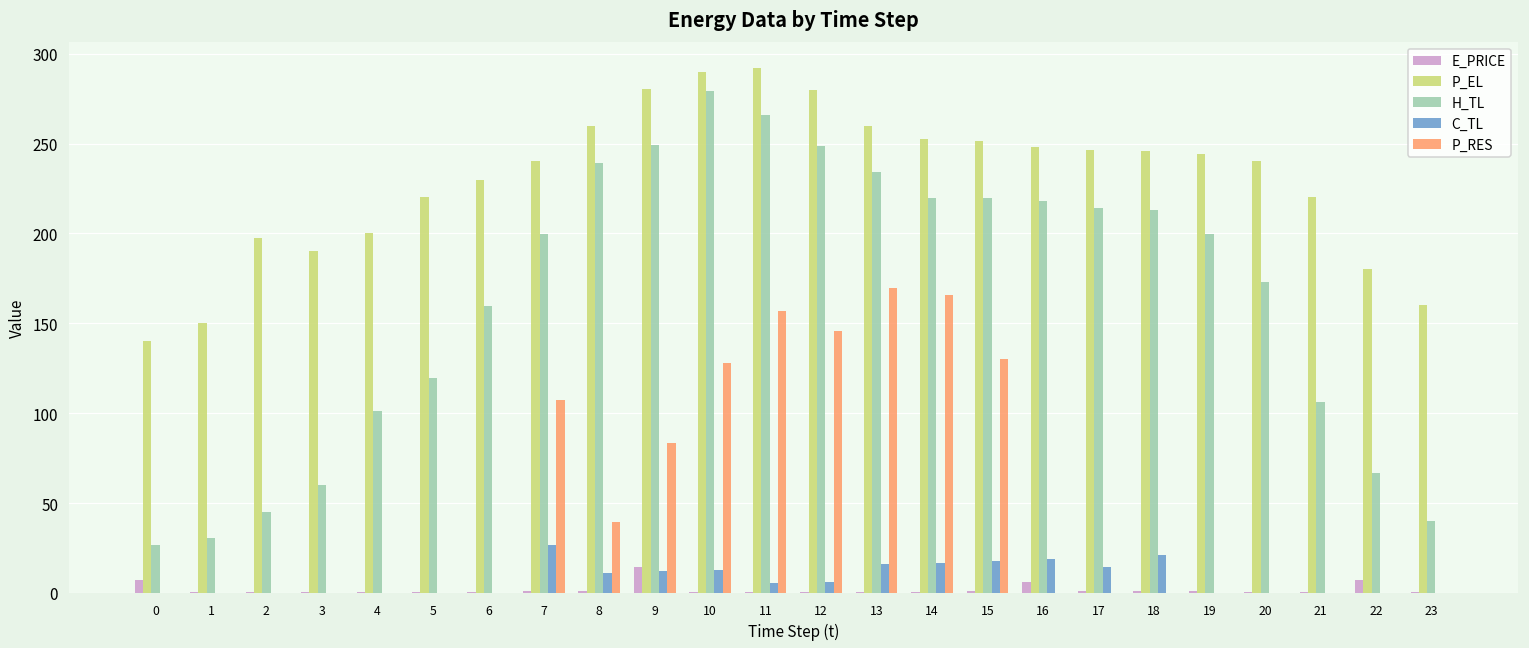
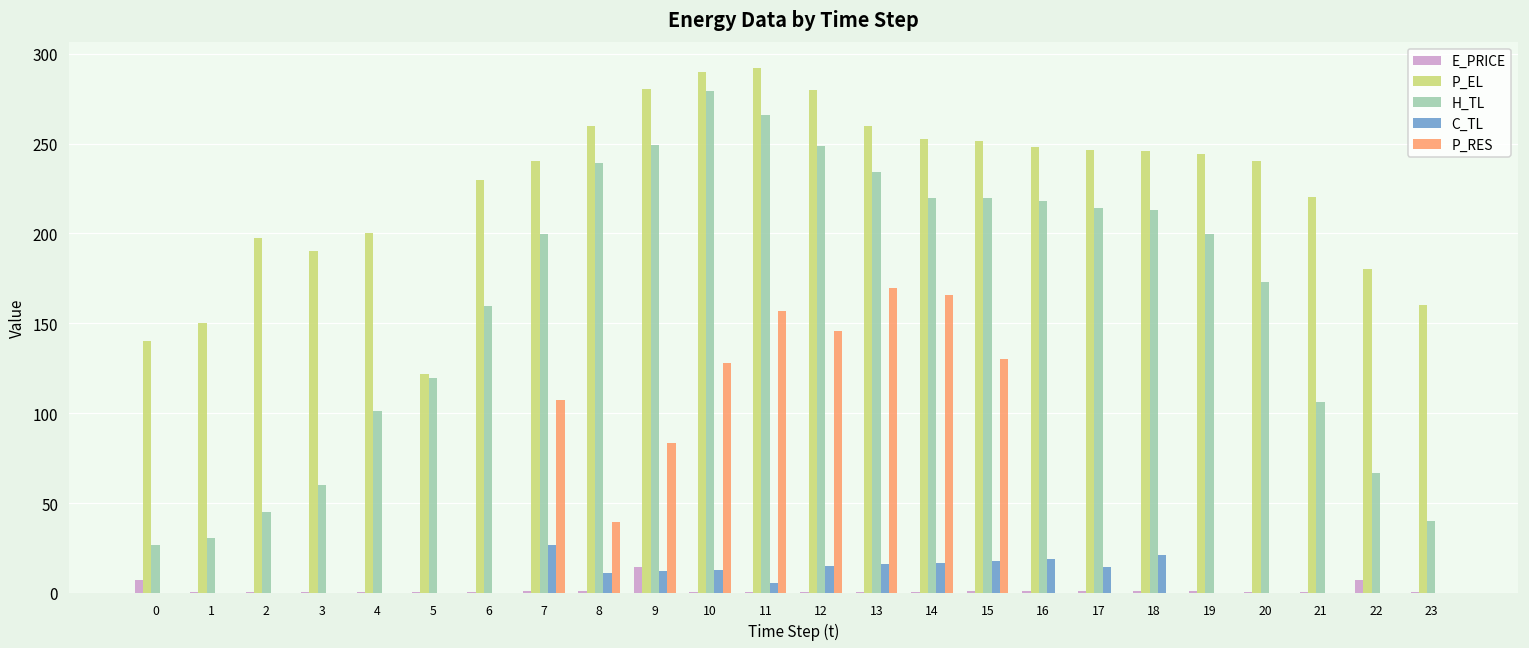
  {
    "E_PRICE": {
      "0": 7,
      "9": 14,
-     "16": 6,
+     "16": 1,
      "22": 7
    },
    "P_EL": {
      "0": 140,
      "1": 150,
      "2": 198,
      "3": 190,
      "4": 200,
-     "5": 220,
+     "5": 122,
      "6": 230,
      "7": 240,
      "8": 260,
      "9": 280,
      "10": 290,
      "11": 292,
      "12": 280,
      "13": 260,
      "14": 252,
      "15": 251,
      "16": 248,
      "17": 246,
      "18": 246,
      "19": 244,
      "20": 240,
      "21": 220,
      "22": 180,
      "23": 160
    },
    "H_TL": {
      "0": 27,
      "1": 31,
      "2": 45,
      "3": 60,
      "4": 101,
      "5": 120,
      "6": 160,
      "7": 200,
      "8": 239,
      "9": 249,
      "10": 279,
      "11": 266,
      "12": 249,
      "13": 234,
      "14": 219,
      "15": 220,
      "16": 218,
      "17": 214,
      "18": 213,
      "19": 200,
      "20": 173,
      "21": 106,
      "22": 67,
      "23": 40
    },
    "C_TL": {
      "0": 0,
      "1": 0,
      "2": 0,
      "3": 0,
      "4": 0,
      "5": 0,
      "6": 0,
      "7": 26,
      "8": 11,
      "9": 12,
      "10": 13,
      "11": 6,
-     "12": 6,
+     "12": 15,
      "13": 16,
      "14": 17,
      "15": 18,
      "16": 19,
      "17": 15,
      "18": 21,
      "19": 0,
      "20": 0,
      "21": 0,
      "22": 0,
      "23": 0
    },
    "P_RES": {
      "0": 0,
      "1": 0,
      "2": 0,
      "3": 0,
      "4": 0,
      "5": 0,
      "6": 0,
      "7": 107,
      "8": 40,
      "9": 83,
      "10": 128,
      "11": 157,
      "12": 146,
      "13": 170,
      "14": 166,
      "15": 130,
      "16": 0,
      "17": 0,
      "18": 0,
      "19": 0,
      "20": 0,
      "21": 0,
      "22": 0,
      "23": 0
    }
  }
